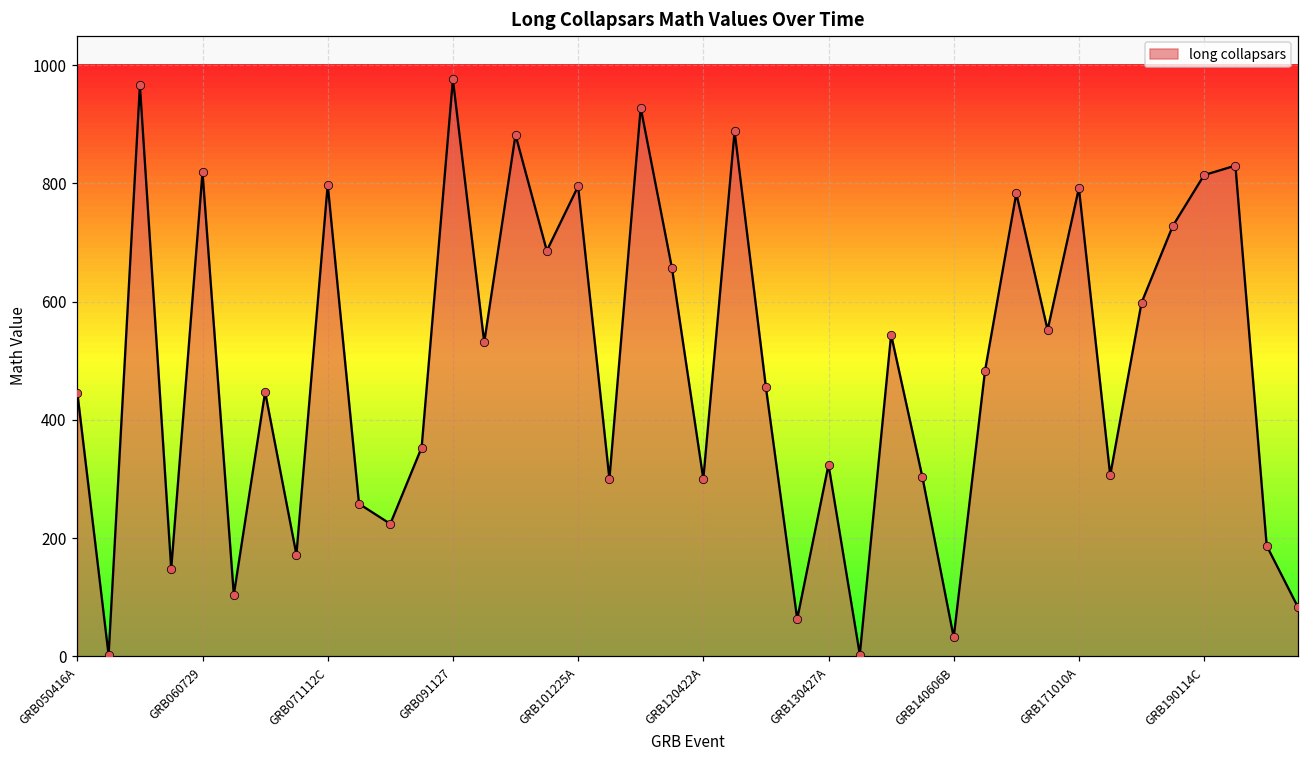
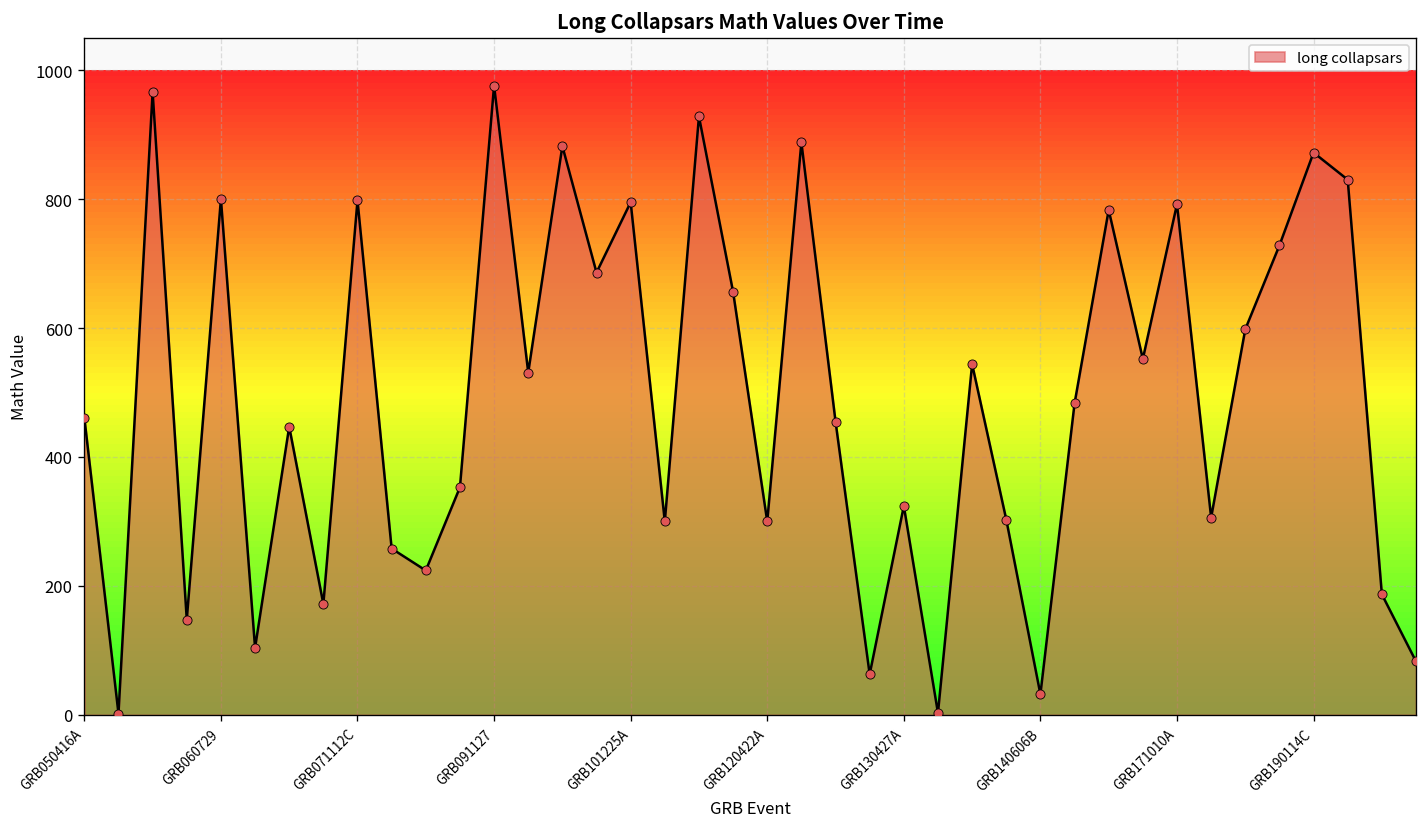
  {
-   "GRB050416A": 450,
-   "GRB060729": 820,
+   "GRB050416A": 460,
+   "GRB060729": 800,
    "GRB071112C": 800,
    "GRB091127": 980,
    "GRB101225A": 800,
    "GRB120422A": 300,
    "GRB130427A": 320,
    "GRB140606B": 30,
    "GRB171010A": 790,
-   "GRB190114C": 810
+   "GRB190114C": 870
  }
